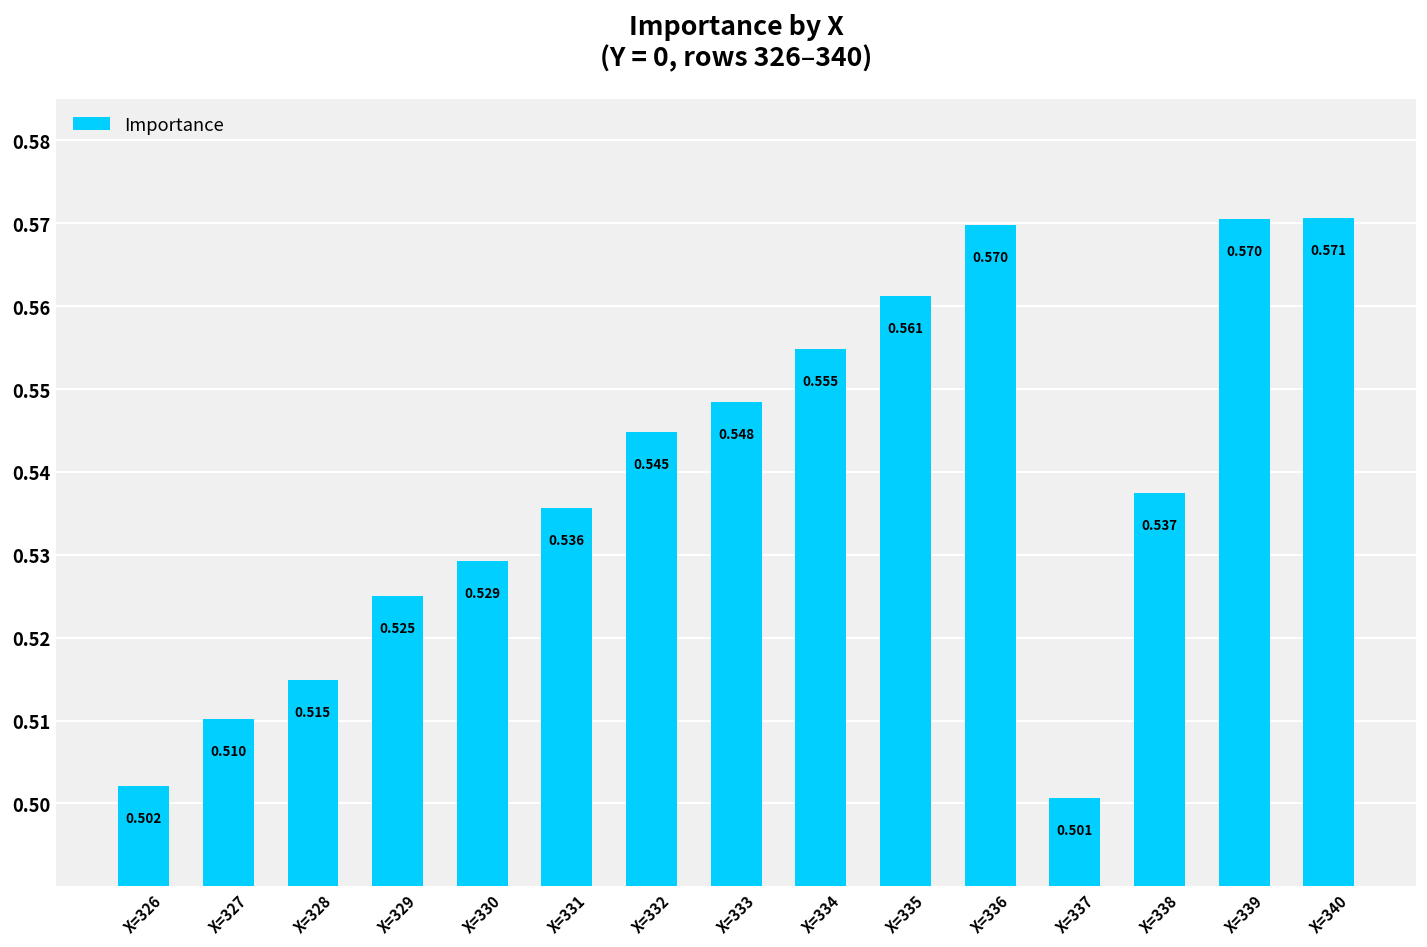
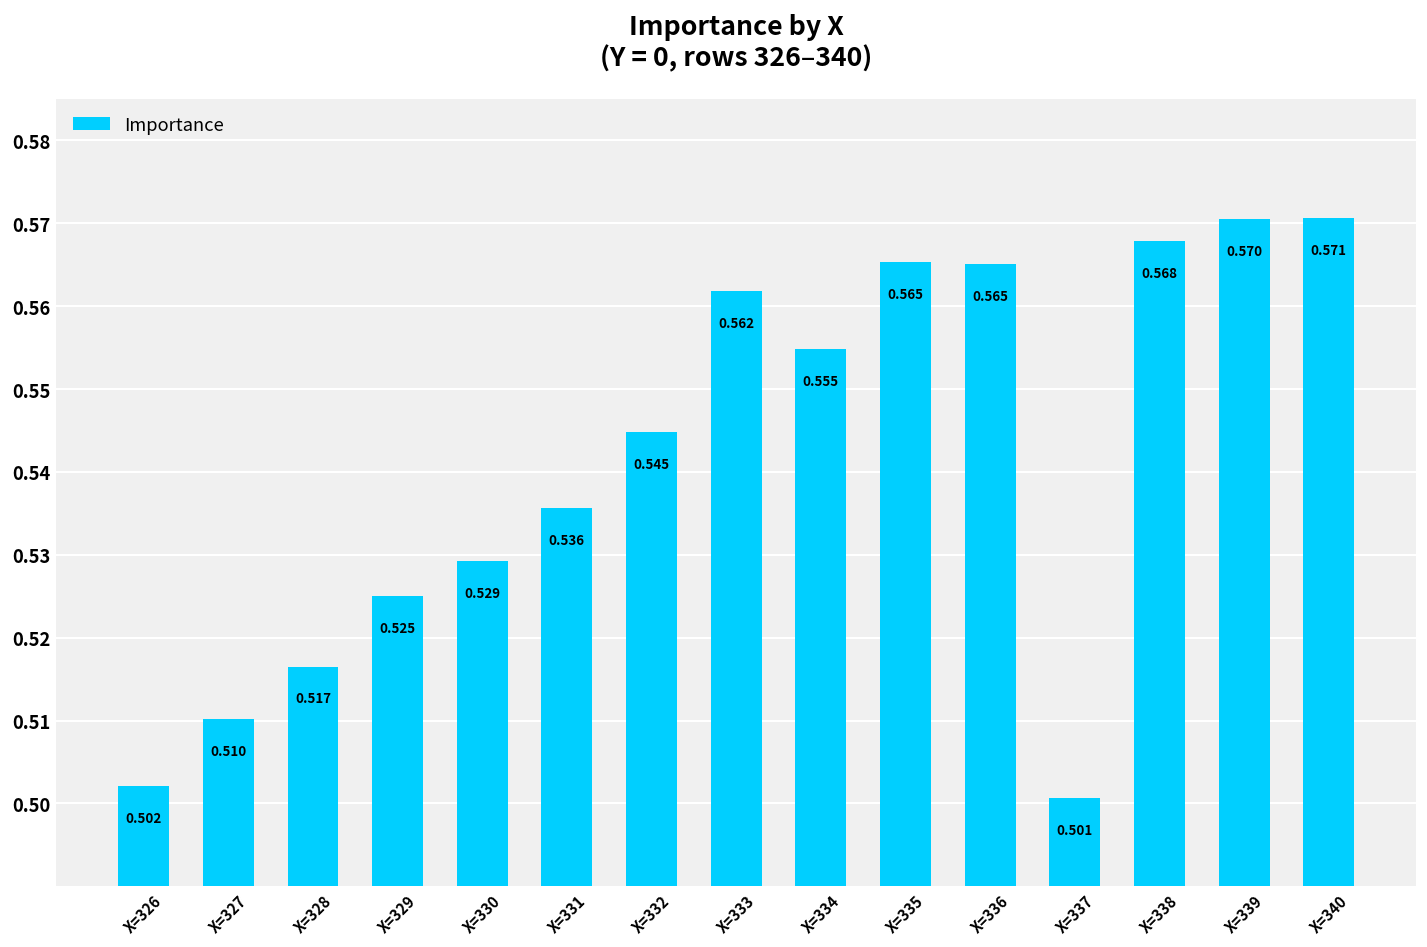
  {
    "X=326": 0.502,
    "X=327": 0.510,
-   "X=328": 0.515,
+   "X=328": 0.517,
    "X=329": 0.525,
    "X=330": 0.529,
    "X=331": 0.536,
    "X=332": 0.545,
-   "X=333": 0.548,
+   "X=333": 0.562,
    "X=334": 0.555,
-   "X=335": 0.561,
-   "X=336": 0.570,
+   "X=335": 0.565,
+   "X=336": 0.565,
    "X=337": 0.501,
-   "X=338": 0.537,
+   "X=338": 0.568,
    "X=339": 0.570,
    "X=340": 0.571
  }
